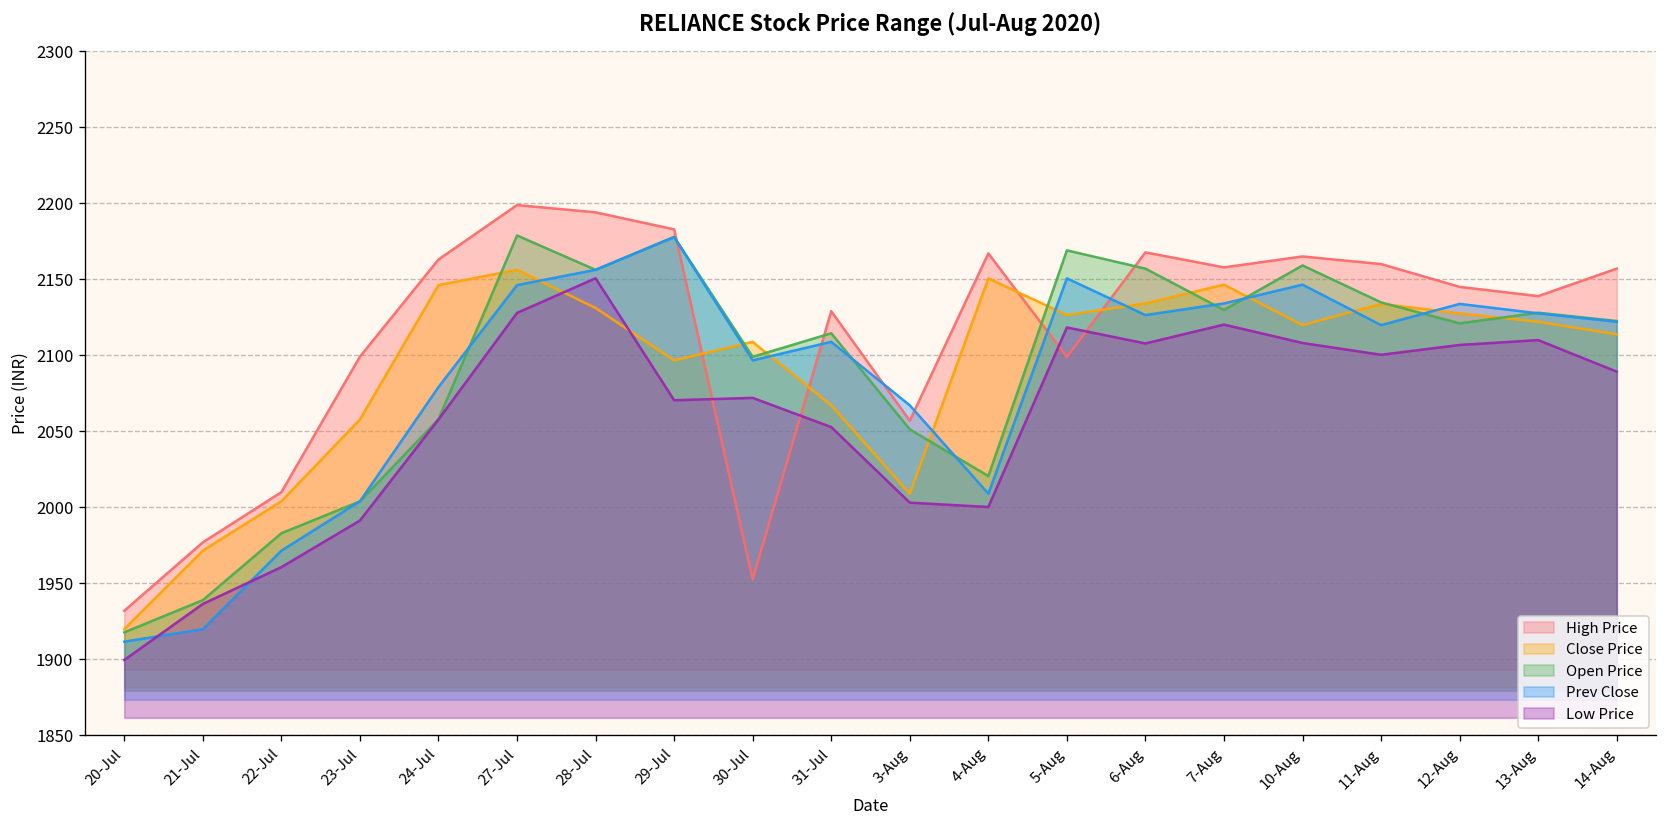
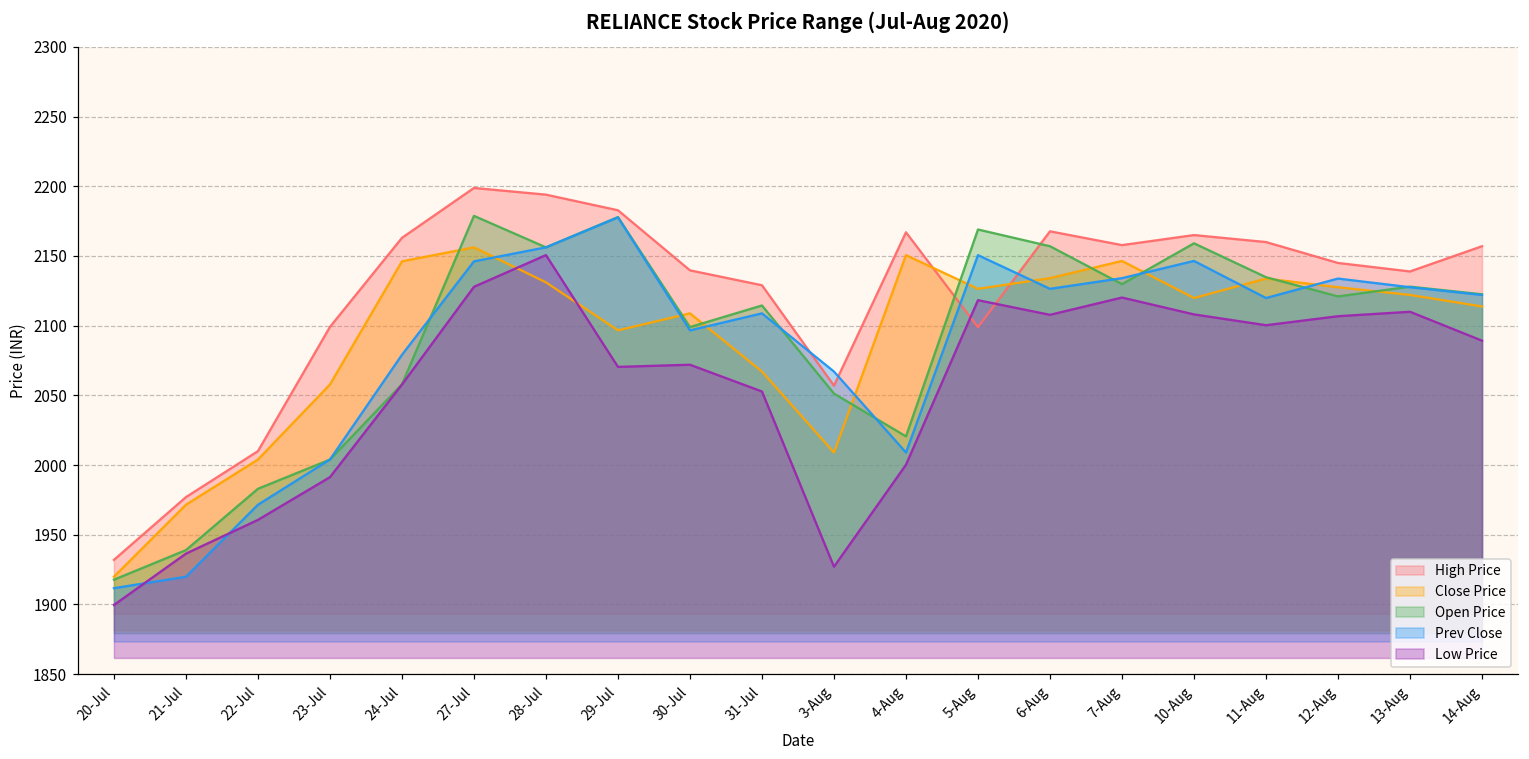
  {
    "High Price": {
      "20-Jul": 1932,
      "21-Jul": 1977,
      "22-Jul": 2010,
      "23-Jul": 2099,
      "24-Jul": 2163,
      "27-Jul": 2199,
      "28-Jul": 2194,
      "29-Jul": 2183,
-     "30-Jul": 1953,
+     "30-Jul": 2140,
      "31-Jul": 2129,
      "3-Aug": 2057,
      "4-Aug": 2167,
      "5-Aug": 2099,
      "6-Aug": 2168,
      "7-Aug": 2158,
      "10-Aug": 2165,
      "11-Aug": 2160,
      "12-Aug": 2145,
      "13-Aug": 2139,
      "14-Aug": 2157
    },
    "Close Price": {
      "20-Jul": 1920,
      "21-Jul": 1972,
      "22-Jul": 2004,
      "23-Jul": 2058,
      "24-Jul": 2146,
      "27-Jul": 2156,
      "28-Jul": 2131,
      "29-Jul": 2097,
      "30-Jul": 2109,
      "31-Jul": 2067,
      "3-Aug": 2009,
      "4-Aug": 2151,
      "5-Aug": 2126,
      "6-Aug": 2134,
      "7-Aug": 2146,
      "10-Aug": 2120,
      "12-Aug": 2128,
      "13-Aug": 2122,
      "14-Aug": 2114
    },
    "Open Price": {
      "20-Jul": 1918,
      "21-Jul": 1939,
      "22-Jul": 1983,
      "27-Jul": 2179,
      "30-Jul": 2099,
      "31-Jul": 2115,
      "3-Aug": 2051,
      "4-Aug": 2021,
      "5-Aug": 2169,
      "6-Aug": 2157,
      "7-Aug": 2130,
      "10-Aug": 2159,
      "12-Aug": 2121
    },
    "Prev Close": {
      "20-Jul": 1912,
      "21-Jul": 1920,
      "22-Jul": 1972,
      "24-Jul": 2079,
      "27-Jul": 2146,
      "30-Jul": 2097,
      "31-Jul": 2109,
      "3-Aug": 2067,
      "4-Aug": 2009,
      "5-Aug": 2151,
      "6-Aug": 2126,
      "7-Aug": 2134,
      "10-Aug": 2146,
      "11-Aug": 2120,
      "12-Aug": 2134
    },
    "Low Price": {
      "20-Jul": 1900,
      "21-Jul": 1937,
      "22-Jul": 1961,
      "23-Jul": 1991,
      "27-Jul": 2128,
      "28-Jul": 2151,
      "29-Jul": 2070,
      "30-Jul": 2072,
      "31-Jul": 2053,
-     "3-Aug": 2003,
+     "3-Aug": 1927,
      "4-Aug": 2000,
      "5-Aug": 2118,
      "6-Aug": 2108,
      "7-Aug": 2120,
      "10-Aug": 2108,
      "11-Aug": 2100,
      "12-Aug": 2107,
      "13-Aug": 2110,
      "14-Aug": 2089
    }
  }
